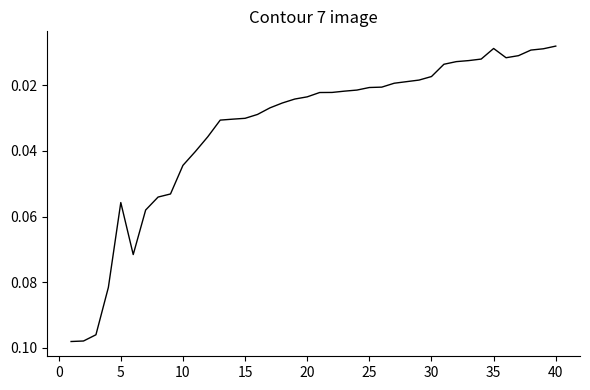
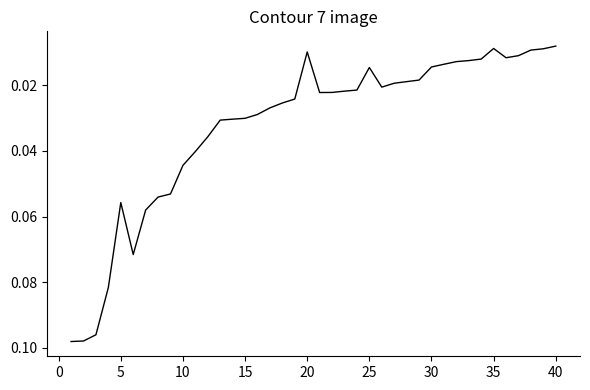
  {
    "5": 0.056,
    "10": 0.044,
    "15": 0.030,
-   "20": 0.024,
-   "25": 0.021,
-   "30": 0.017,
+   "20": 0.010,
+   "25": 0.015,
+   "30": 0.014,
    "35": 0.009,
    "40": 0.008
  }
